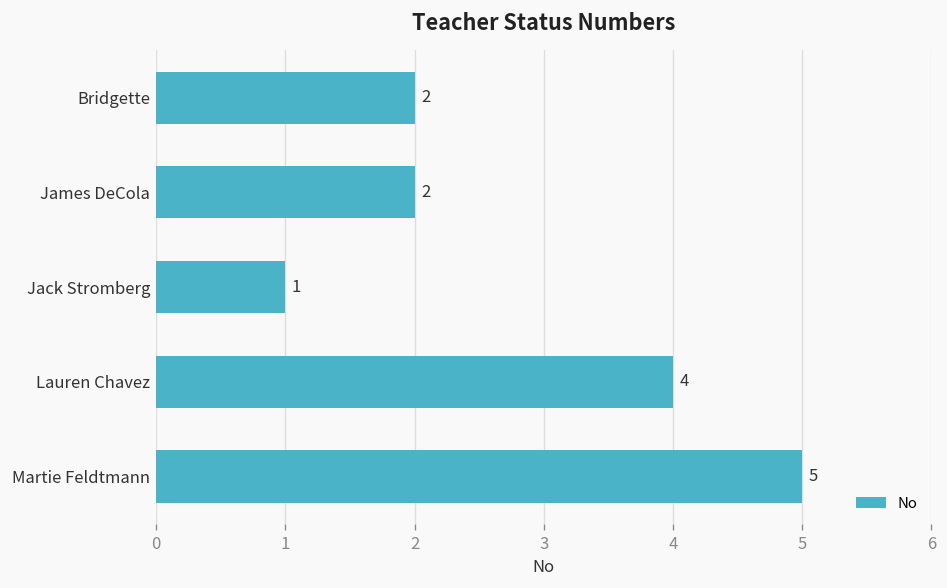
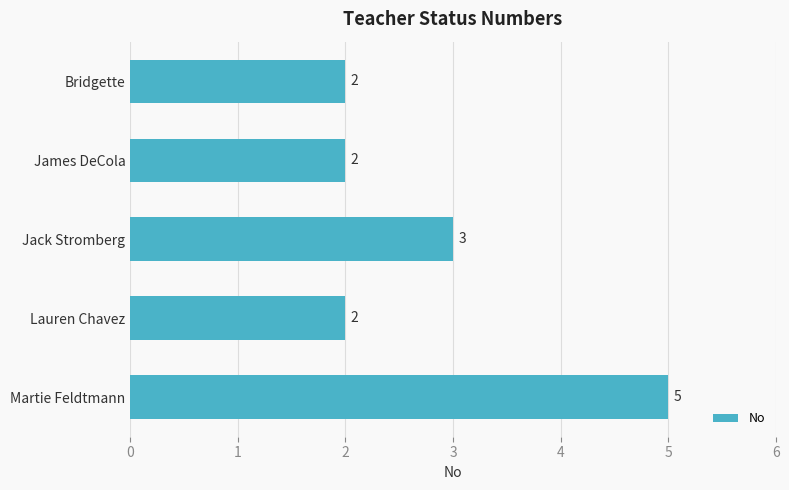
  {
    "Bridgette": 2,
    "James DeCola": 2,
-   "Jack Stromberg": 1,
-   "Lauren Chavez": 4,
+   "Jack Stromberg": 3,
+   "Lauren Chavez": 2,
    "Martie Feldtmann": 5
  }
